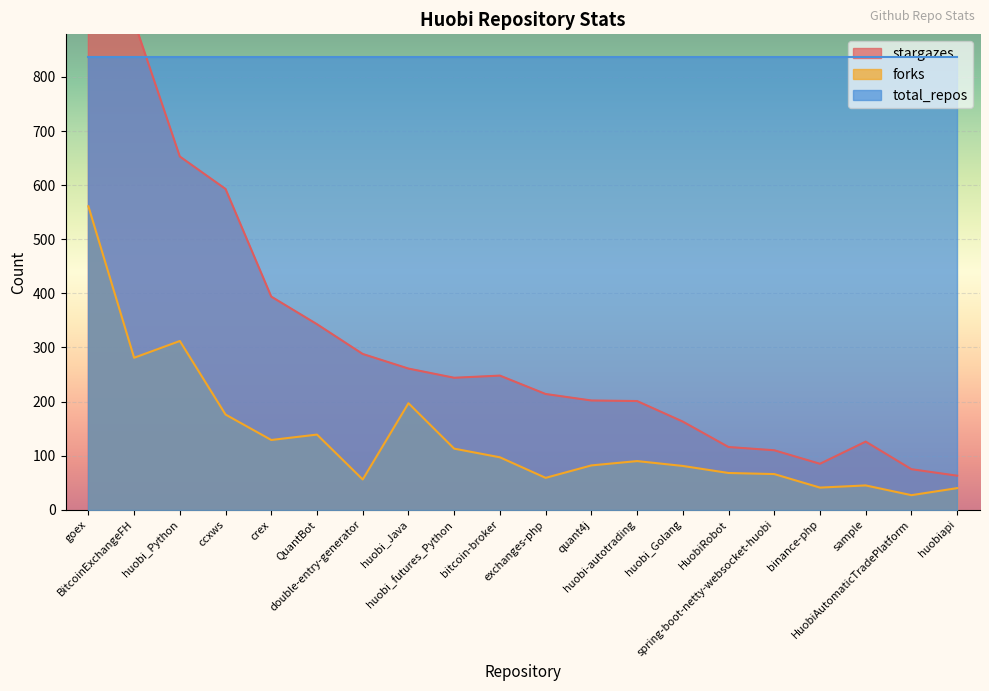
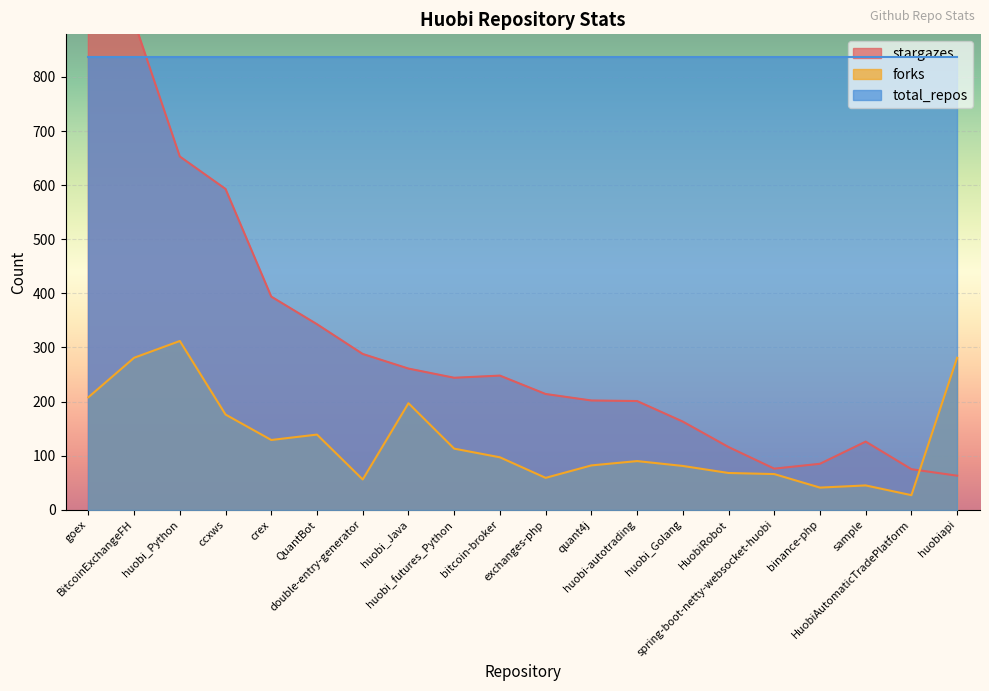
  {
    "stargazes": {
      "huobi_Python": 650,
      "ccxws": 590,
      "crex": 390,
      "QuantBot": 340,
      "double-entry-generator": 290,
      "huobi_Java": 260,
      "huobi_futures_Python": 240,
      "bitcoin-broker": 250,
      "exchanges-php": 210,
      "quant4j": 200,
      "huobi-autotrading": 200,
      "huobi_Golang": 160,
      "HuobiRobot": 120,
-     "spring-boot-netty-websocket-huobi": 110,
+     "spring-boot-netty-websocket-huobi": 80,
      "binance-php": 90,
      "sample": 130,
      "HuobiAutomaticTradePlatform": 80,
      "huobiapi": 60
    },
    "forks": {
-     "goex": 560,
+     "goex": 210,
      "BitcoinExchangeFH": 280,
      "huobi_Python": 310,
      "ccxws": 180,
      "crex": 130,
      "QuantBot": 140,
      "double-entry-generator": 60,
      "huobi_Java": 200,
      "huobi_futures_Python": 110,
      "bitcoin-broker": 100,
      "exchanges-php": 60,
      "quant4j": 80,
      "huobi-autotrading": 90,
      "huobi_Golang": 80,
      "HuobiRobot": 70,
      "spring-boot-netty-websocket-huobi": 70,
      "binance-php": 40,
      "sample": 50,
      "HuobiAutomaticTradePlatform": 30,
-     "huobiapi": 40
+     "huobiapi": 280
    },
    "total_repos": {
      "goex": 840,
      "BitcoinExchangeFH": 840,
      "huobi_Python": 840,
      "ccxws": 840,
      "crex": 840,
      "QuantBot": 840,
      "double-entry-generator": 840,
      "huobi_Java": 840,
      "huobi_futures_Python": 840,
      "bitcoin-broker": 840,
      "exchanges-php": 840,
      "quant4j": 840,
      "huobi-autotrading": 840,
      "huobi_Golang": 840,
      "HuobiRobot": 840,
      "spring-boot-netty-websocket-huobi": 840,
      "binance-php": 840
    }
  }
